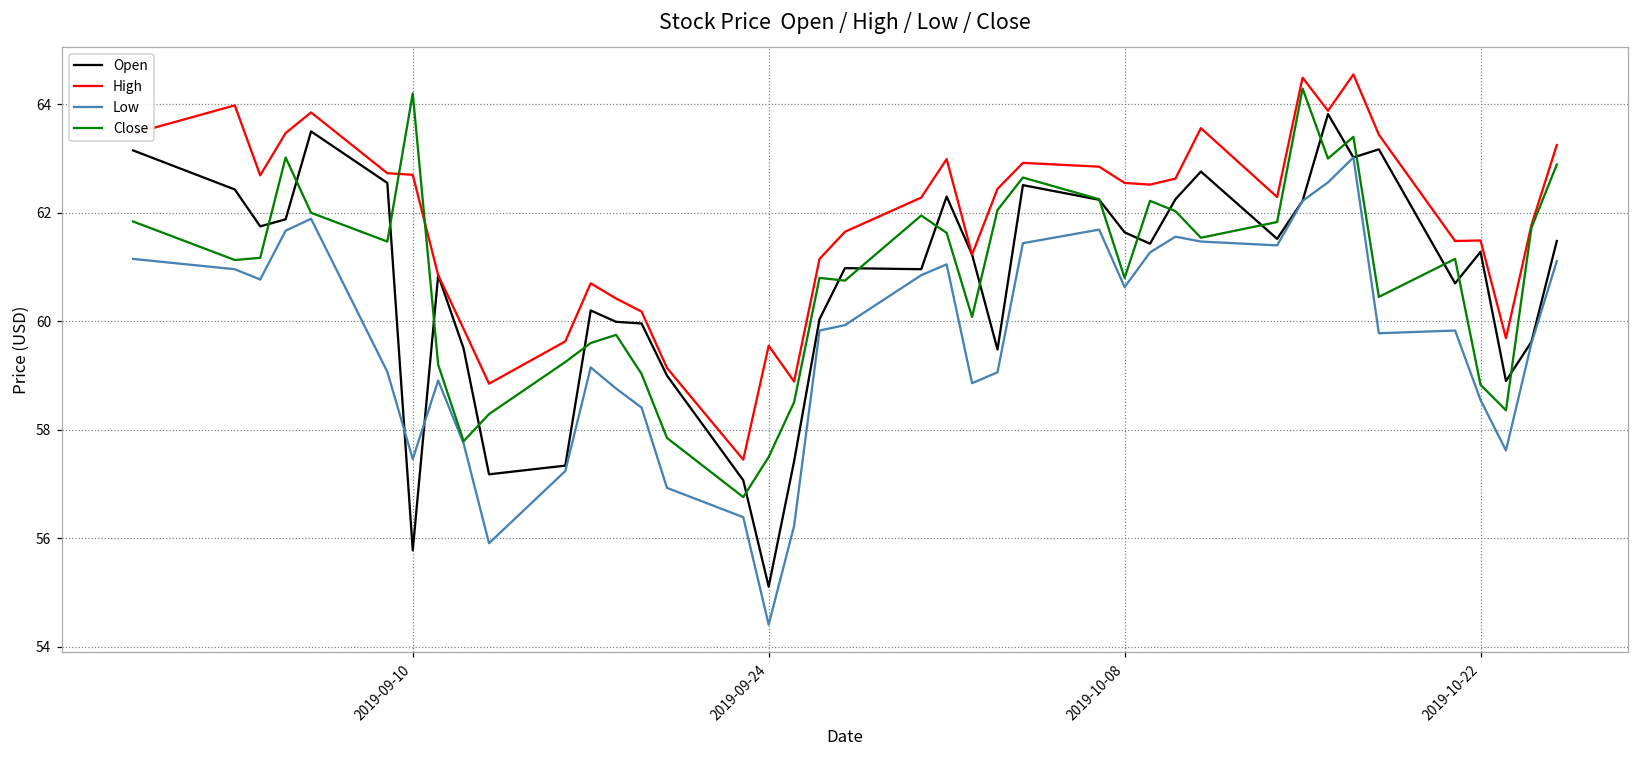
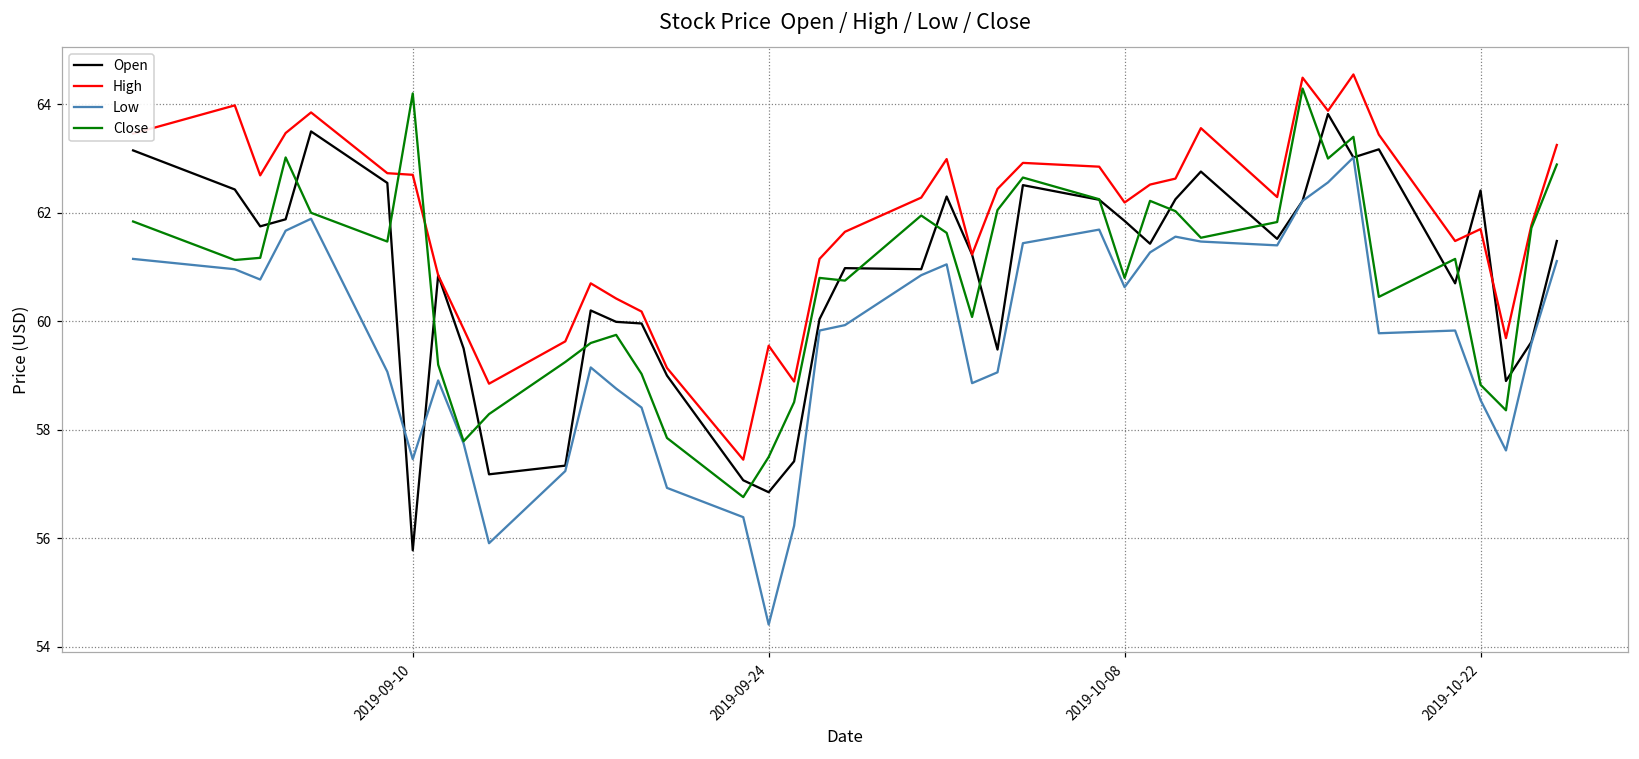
  {
    "Open": {
      "2019-09-10": 55.8,
-     "2019-09-24": 55.1,
-     "2019-10-08": 61.6,
-     "2019-10-22": 61.3
+     "2019-09-24": 56.9,
+     "2019-10-08": 61.9,
+     "2019-10-22": 62.4
    },
    "High": {
      "2019-09-10": 62.7,
      "2019-09-24": 59.6,
-     "2019-10-08": 62.6,
-     "2019-10-22": 61.5
+     "2019-10-08": 62.2,
+     "2019-10-22": 61.7
    },
    "Low": {
      "2019-09-10": 57.5,
      "2019-09-24": 54.4,
      "2019-10-08": 60.6,
      "2019-10-22": 58.6
    },
    "Close": {
      "2019-09-10": 64.2,
      "2019-09-24": 57.5,
      "2019-10-08": 60.8,
      "2019-10-22": 58.8
    }
  }
